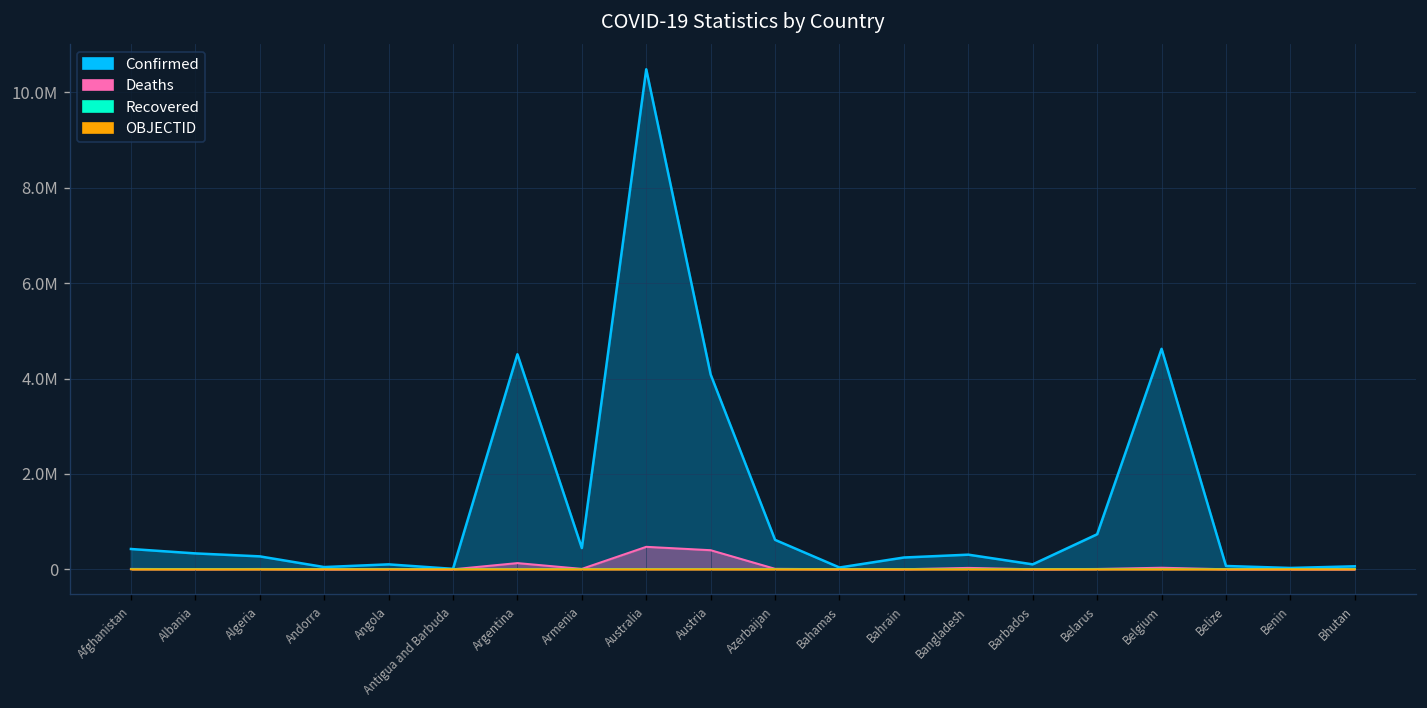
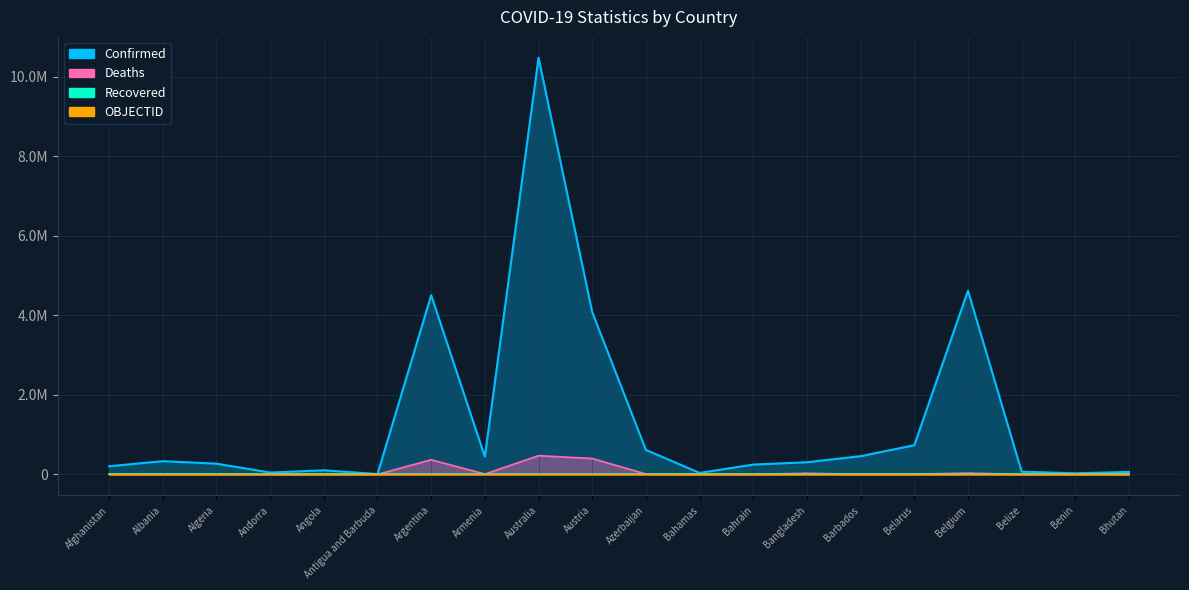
  {
    "Confirmed": {
-     "Afghanistan": 400000,
+     "Afghanistan": 200000,
      "Albania": 300000,
      "Algeria": 300000,
      "Angola": 100000,
      "Argentina": 4500000,
      "Armenia": 400000,
      "Australia": 10500000,
      "Austria": 4100000,
      "Azerbaijan": 600000,
      "Bahrain": 200000,
      "Bangladesh": 300000,
-     "Barbados": 100000,
+     "Barbados": 500000,
      "Belarus": 700000,
      "Belgium": 4600000,
      "Belize": 100000
    },
    "Deaths": {
-     "Argentina": 100000,
+     "Argentina": 400000,
      "Australia": 500000,
      "Austria": 400000
    },
    "OBJECTID": {
      "Argentina": 0,
      "Australia": 0,
      "Austria": 0
    }
  }
